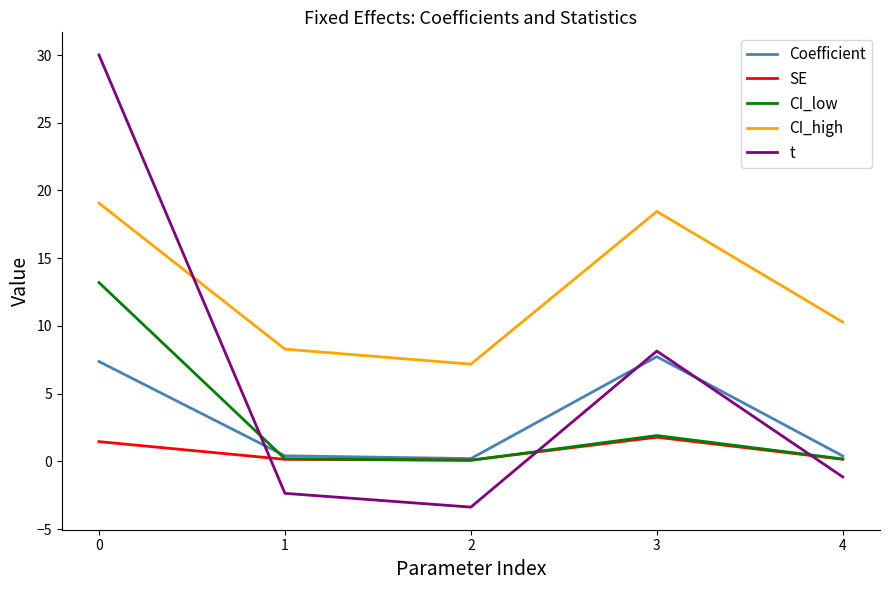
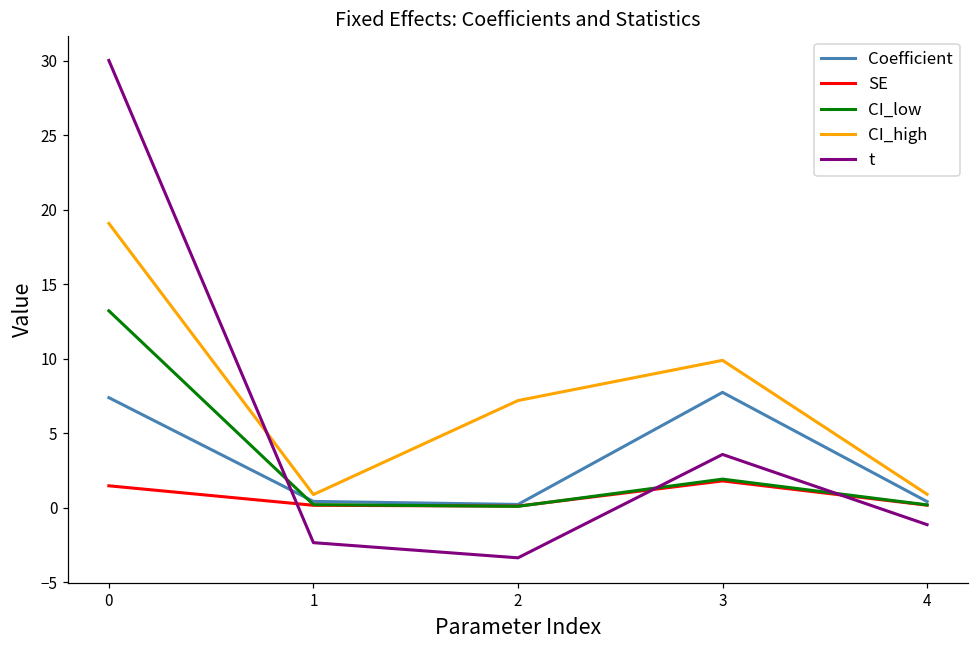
  {
    "Coefficient": {
      "0": 7.4,
      "1": 0.4,
      "3": 7.7,
      "4": 0.4
    },
    "SE": {
      "0": 1.5
    },
    "CI_low": {
      "0": 13.2
    },
    "CI_high": {
      "0": 19.1,
-     "1": 8.3,
+     "1": 0.9,
      "2": 7.2,
-     "3": 18.5,
-     "4": 10.3
+     "3": 9.9,
+     "4": 0.9
    },
    "t": {
      "0": 30.0,
      "1": -2.4,
      "2": -3.4,
-     "3": 8.1,
+     "3": 3.6,
      "4": -1.1
    }
  }
